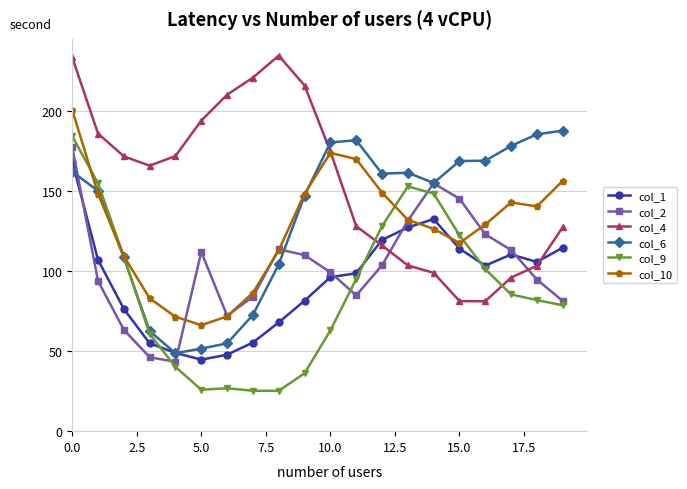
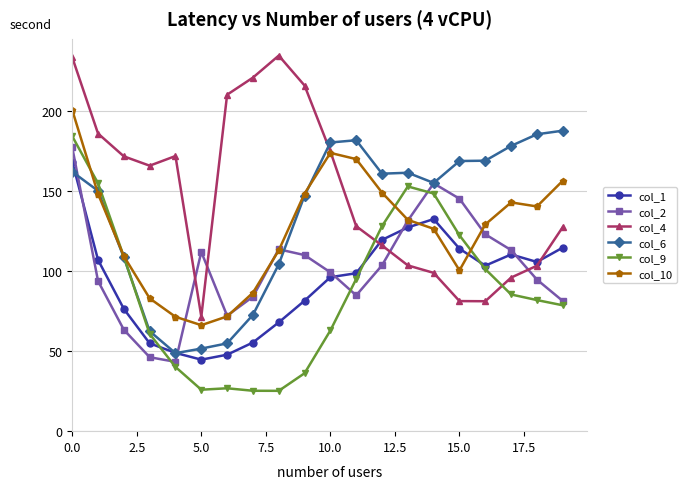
  {
    "col_2": {
      "0.0": 178,
      "5.0": 112,
      "10.0": 99,
      "15.0": 145
    },
    "col_4": {
      "0.0": 234,
-     "5.0": 194,
+     "5.0": 72,
      "15.0": 81
    },
    "col_9": {
      "0.0": 185,
      "5.0": 26,
      "10.0": 63,
      "15.0": 122
    },
    "col_10": {
      "0.0": 201,
      "5.0": 66,
-     "15.0": 118
+     "15.0": 101
    }
  }
